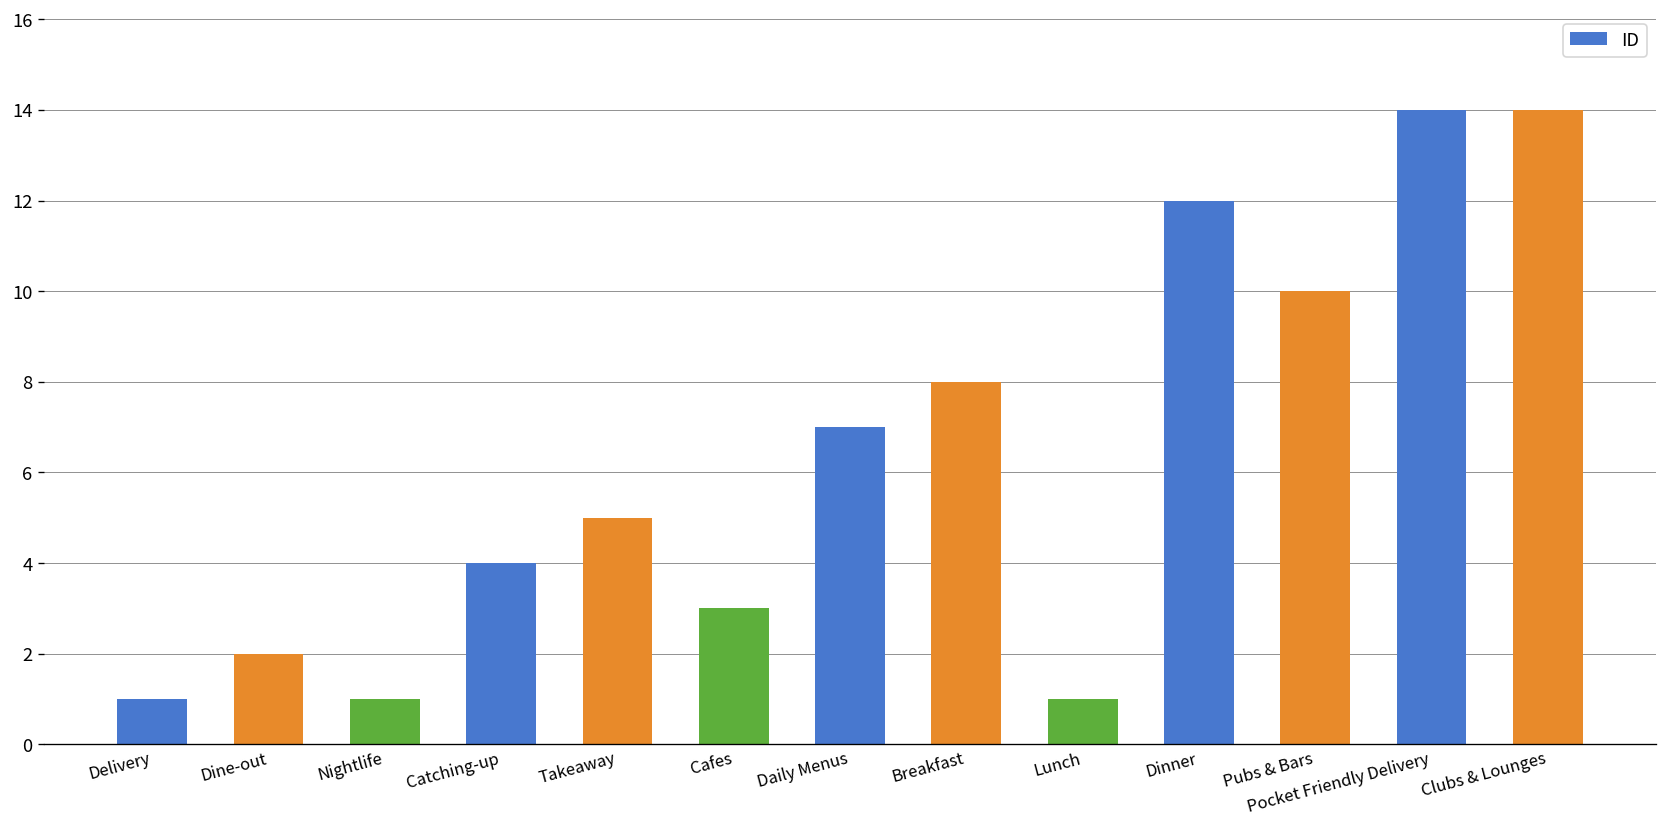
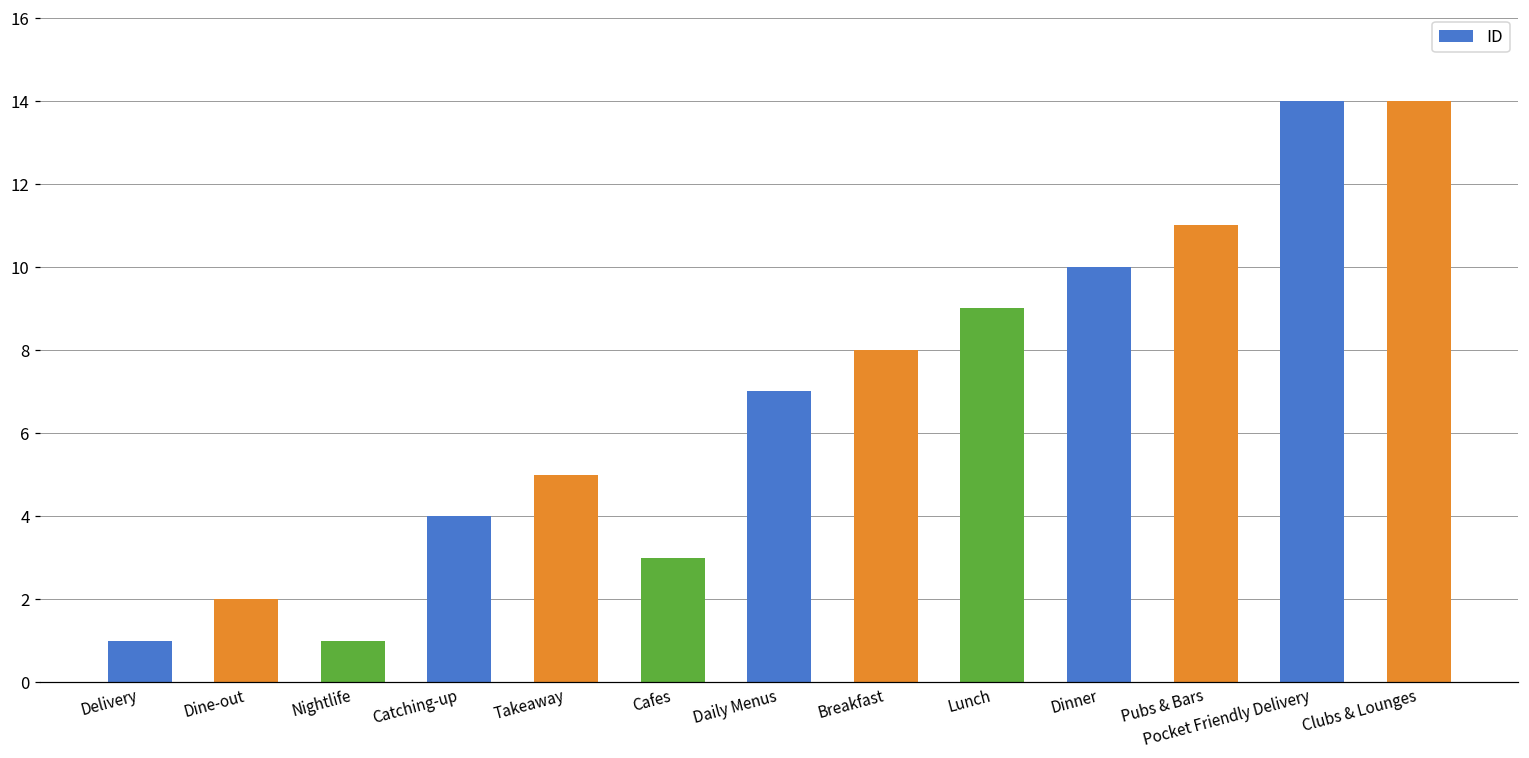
  {
    "Delivery": 1,
    "Dine-out": 2,
    "Nightlife": 1,
    "Catching-up": 4,
    "Takeaway": 5,
    "Cafes": 3,
    "Daily Menus": 7,
    "Breakfast": 8,
-   "Lunch": 1,
-   "Dinner": 12,
-   "Pubs & Bars": 10,
+   "Lunch": 9,
+   "Dinner": 10,
+   "Pubs & Bars": 11,
    "Pocket Friendly Delivery": 14,
    "Clubs & Lounges": 14
  }
